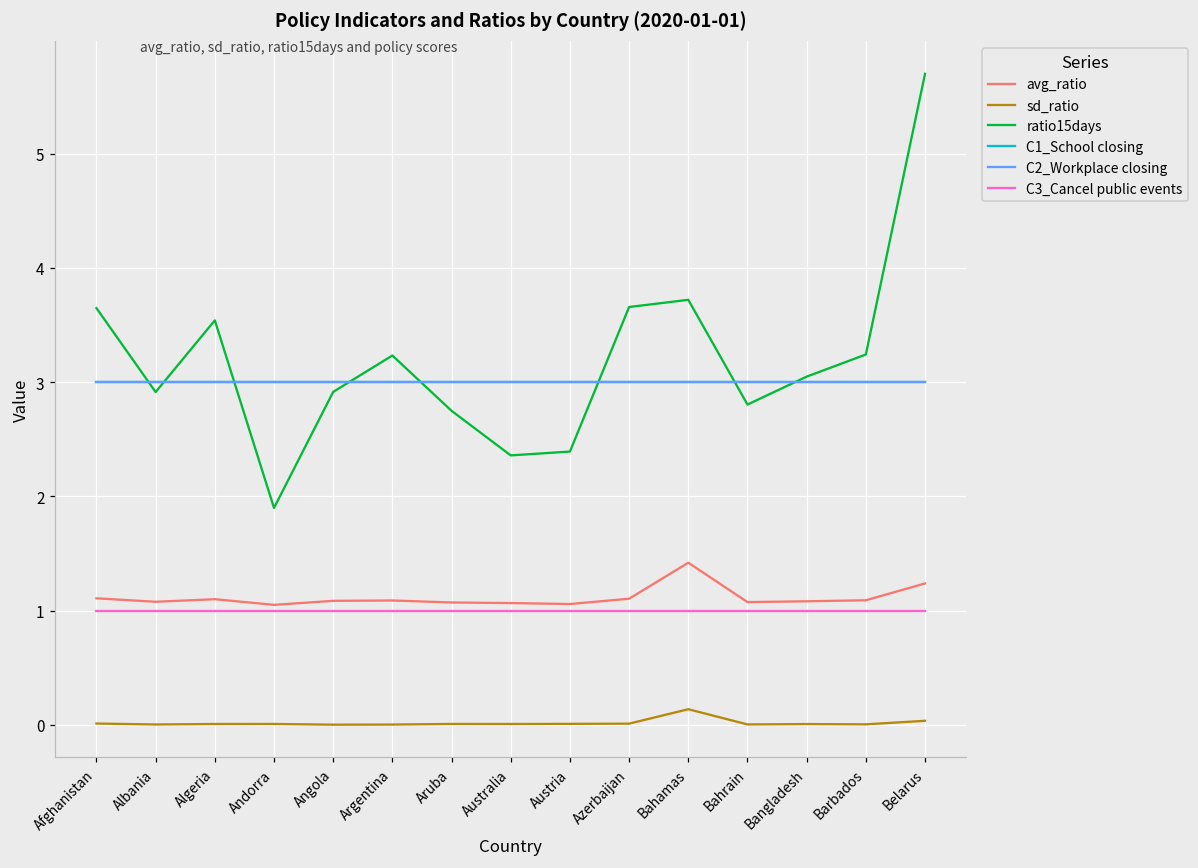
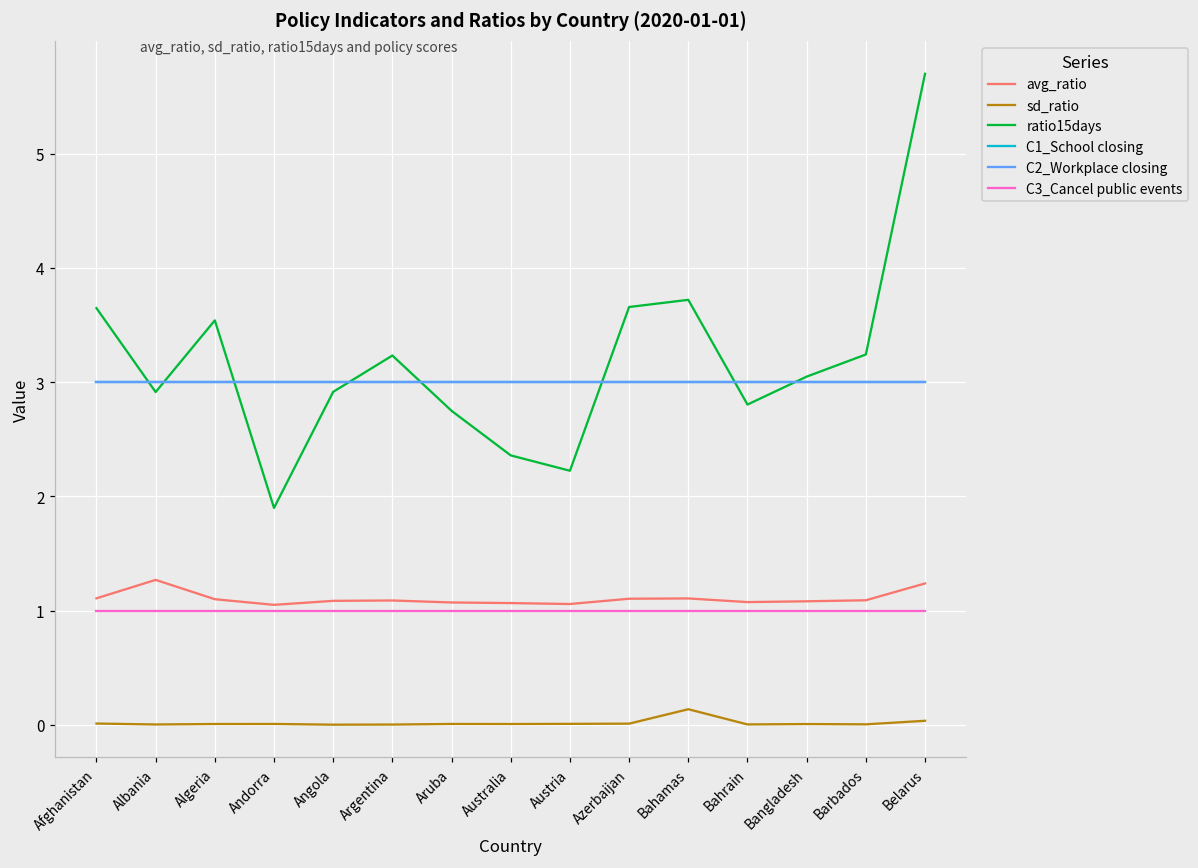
  {
    "avg_ratio": {
      "Afghanistan": 1.11,
-     "Albania": 1.08,
+     "Albania": 1.27,
      "Algeria": 1.10,
      "Andorra": 1.05,
      "Angola": 1.09,
      "Argentina": 1.09,
      "Aruba": 1.07,
      "Australia": 1.07,
      "Austria": 1.06,
      "Azerbaijan": 1.10,
-     "Bahamas": 1.42,
+     "Bahamas": 1.11,
      "Bahrain": 1.07,
      "Bangladesh": 1.08,
      "Barbados": 1.09,
      "Belarus": 1.24
    },
    "sd_ratio": {
      "Afghanistan": 0.01,
      "Albania": 0.00,
      "Algeria": 0.01,
      "Andorra": 0.01,
      "Angola": 0.00,
      "Argentina": 0.00,
      "Aruba": 0.01,
      "Australia": 0.01,
      "Austria": 0.01,
      "Azerbaijan": 0.01,
      "Bahamas": 0.14,
      "Bahrain": 0.00,
      "Bangladesh": 0.01,
      "Barbados": 0.00,
      "Belarus": 0.04
    },
    "ratio15days": {
      "Afghanistan": 3.65,
      "Albania": 2.91,
      "Algeria": 3.54,
      "Andorra": 1.90,
      "Angola": 2.92,
      "Argentina": 3.23,
      "Aruba": 2.75,
      "Australia": 2.36,
-     "Austria": 2.39,
+     "Austria": 2.22,
      "Azerbaijan": 3.66,
      "Bahamas": 3.72,
      "Bahrain": 2.80,
      "Bangladesh": 3.05,
      "Barbados": 3.24,
      "Belarus": 5.70
    },
    "C2_Workplace closing": {
      "Afghanistan": 3.00,
      "Albania": 3.00,
      "Algeria": 3.00,
      "Andorra": 3.00,
      "Angola": 3.00,
      "Argentina": 3.00,
      "Aruba": 3.00,
      "Australia": 3.00,
      "Austria": 3.00,
      "Azerbaijan": 3.00,
      "Bahamas": 3.00,
      "Bahrain": 3.00,
      "Bangladesh": 3.00,
      "Barbados": 3.00,
      "Belarus": 3.00
    },
    "C3_Cancel public events": {
      "Afghanistan": 1.00,
      "Albania": 1.00,
      "Algeria": 1.00,
      "Andorra": 1.00,
      "Angola": 1.00,
      "Argentina": 1.00,
      "Aruba": 1.00,
      "Australia": 1.00,
      "Austria": 1.00,
      "Azerbaijan": 1.00,
      "Bahamas": 1.00,
      "Bahrain": 1.00,
      "Bangladesh": 1.00,
      "Barbados": 1.00,
      "Belarus": 1.00
    }
  }
